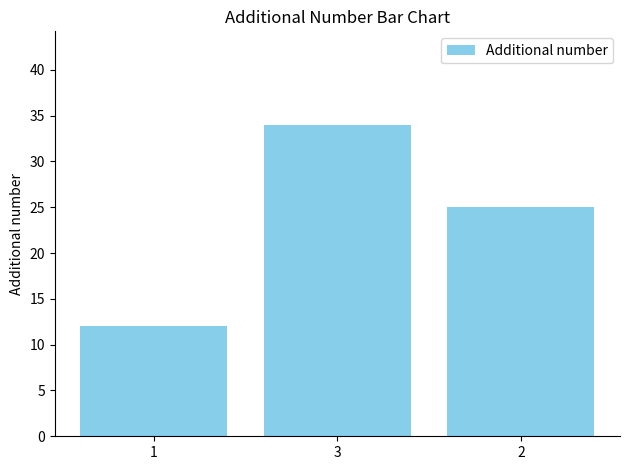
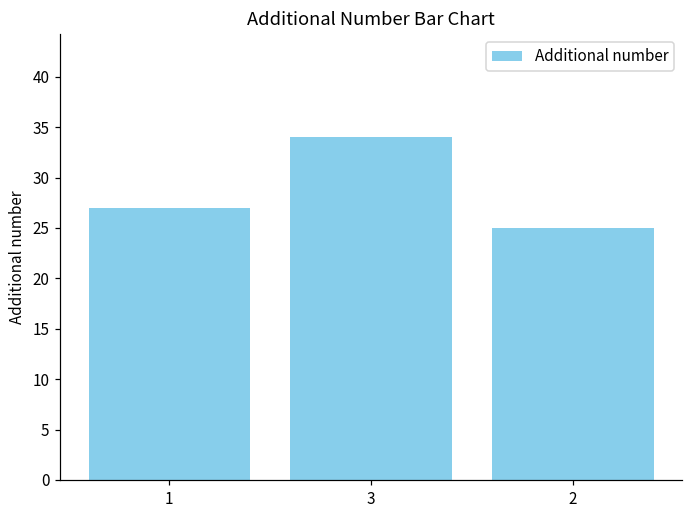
  {
-   "1": 12,
+   "1": 27,
    "3": 34,
    "2": 25
  }
